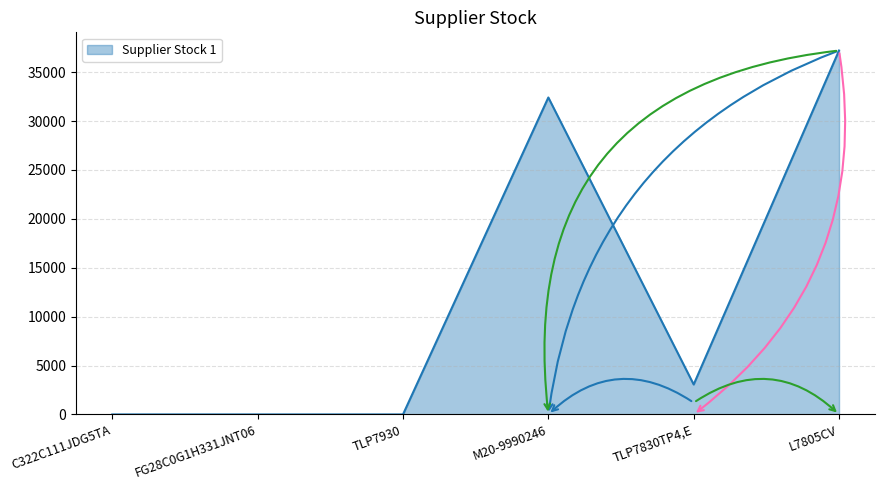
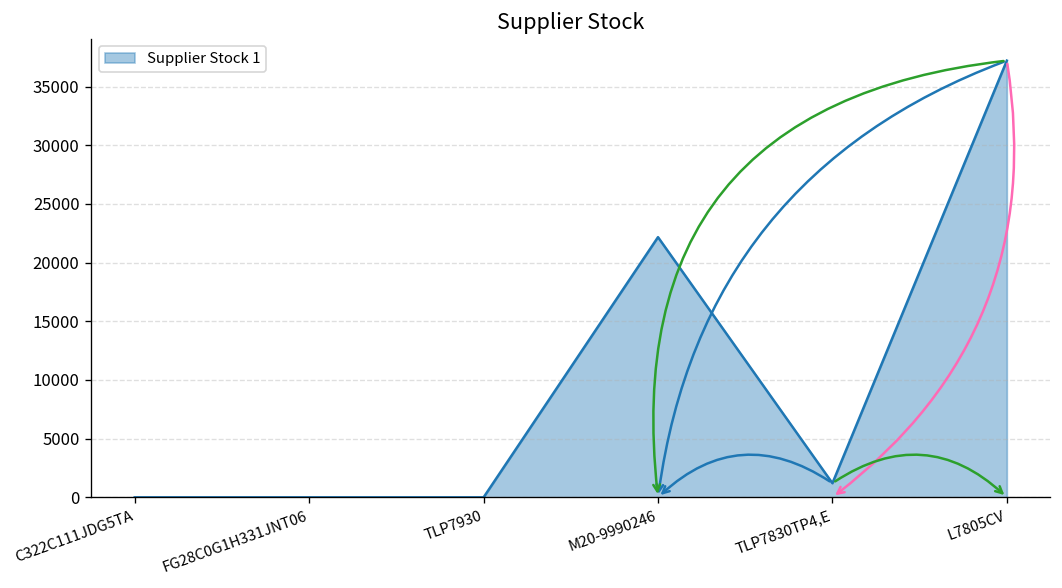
  {
    "C322C111JDG5TA": 0,
    "FG28C0G1H331JNT06": 0,
    "TLP7930": 0,
-   "M20-9990246": 32000,
-   "TLP7830TP4,E": 3000,
+   "M20-9990246": 22000,
+   "TLP7830TP4,E": 1000,
    "L7805CV": 37000
  }
